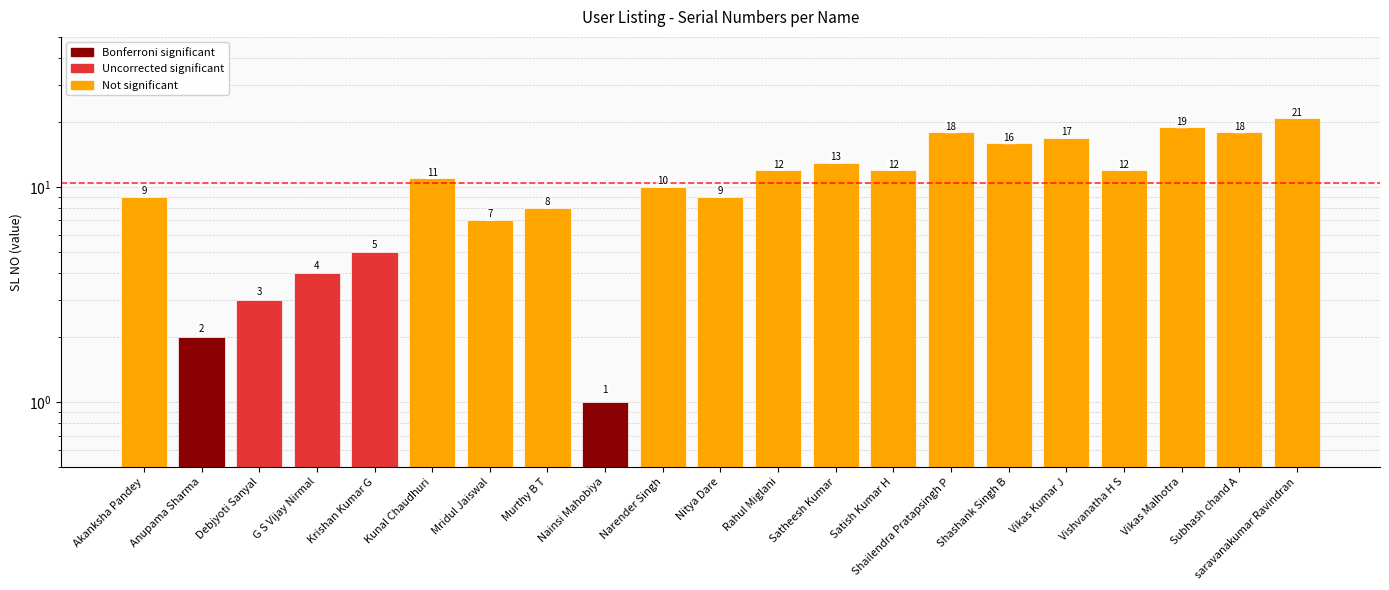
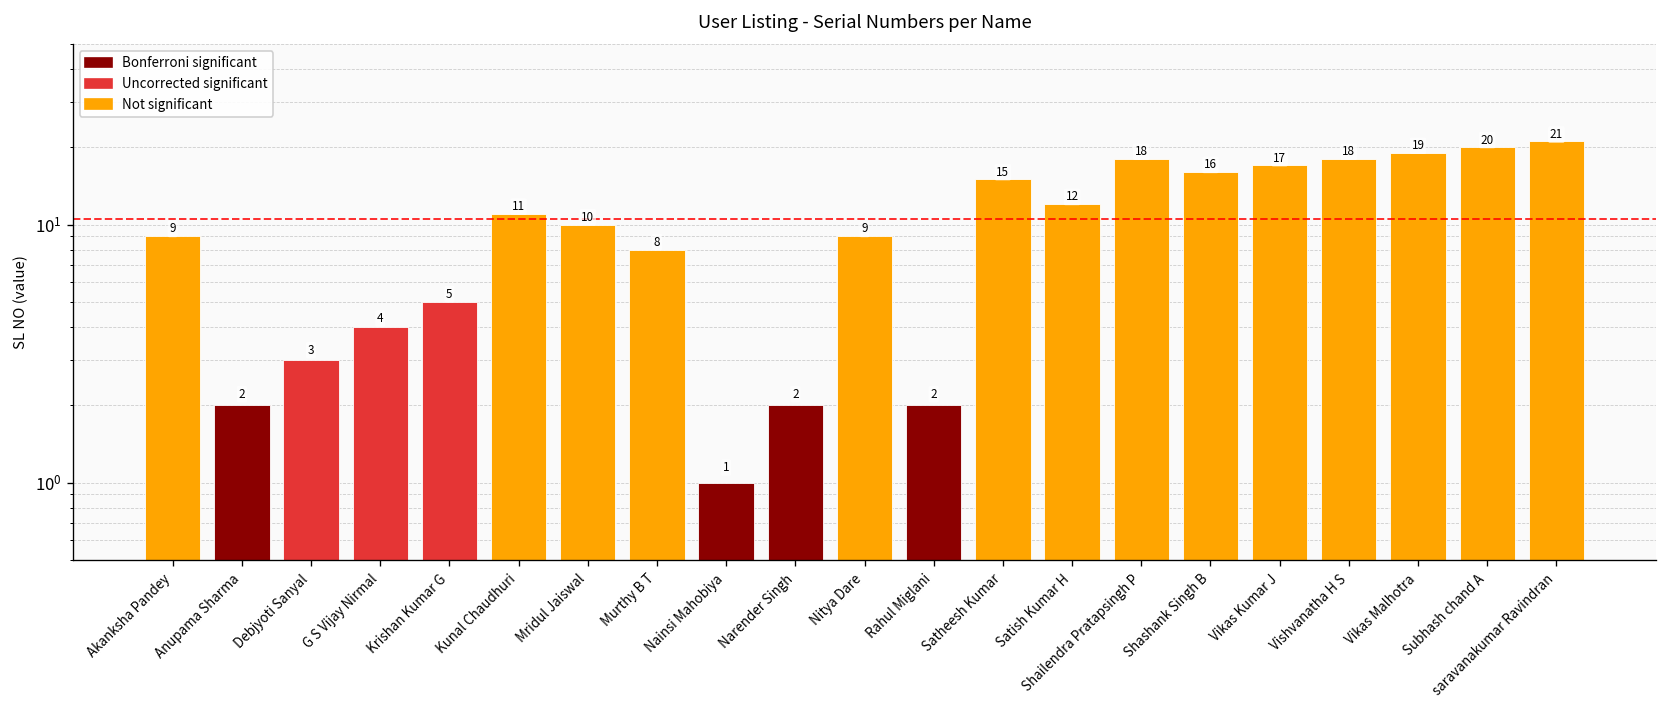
  {
-   "Mridul Jaiswal": 7,
-   "Narender Singh": 10,
-   "Rahul Miglani": 12,
-   "Satheesh Kumar": 13,
-   "Vishvanatha H S": 12,
-   "Subhash chand A": 18
+   "Mridul Jaiswal": 10,
+   "Narender Singh": 2,
+   "Rahul Miglani": 2,
+   "Satheesh Kumar": 15,
+   "Vishvanatha H S": 18,
+   "Subhash chand A": 20
  }
